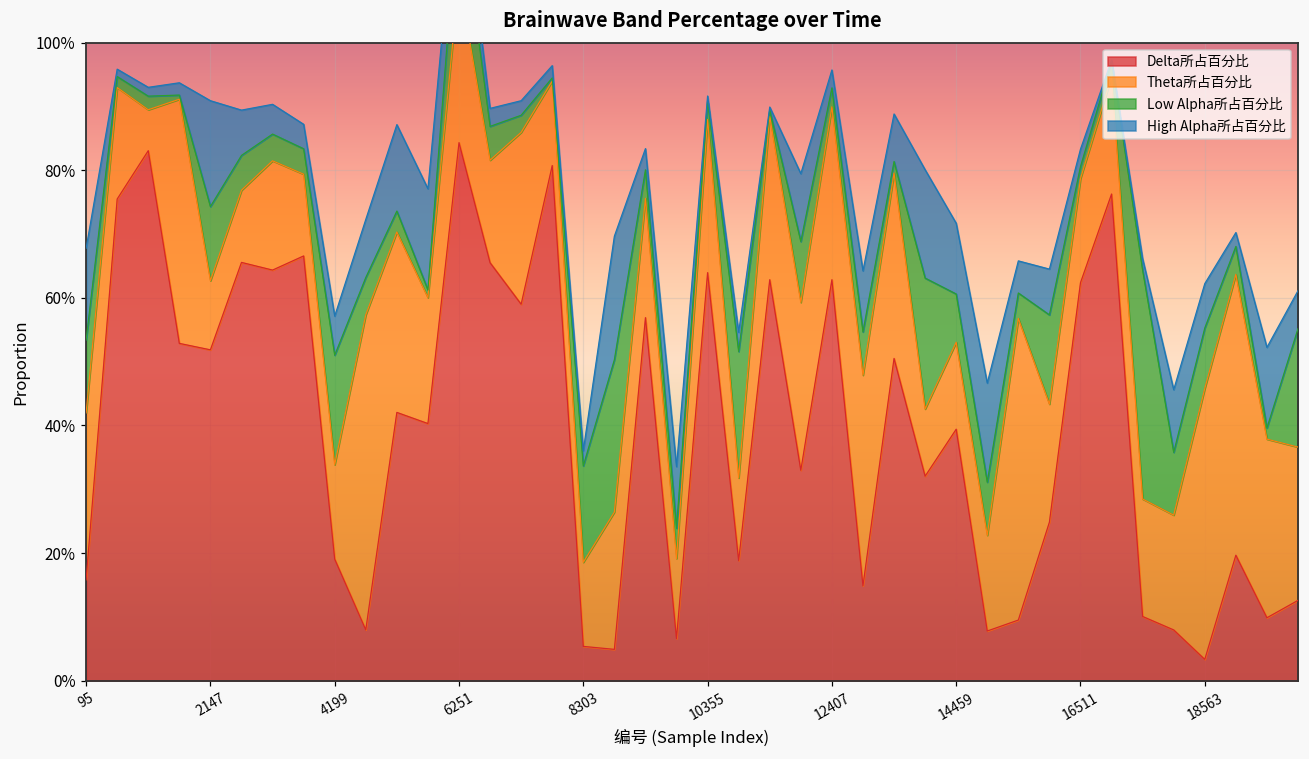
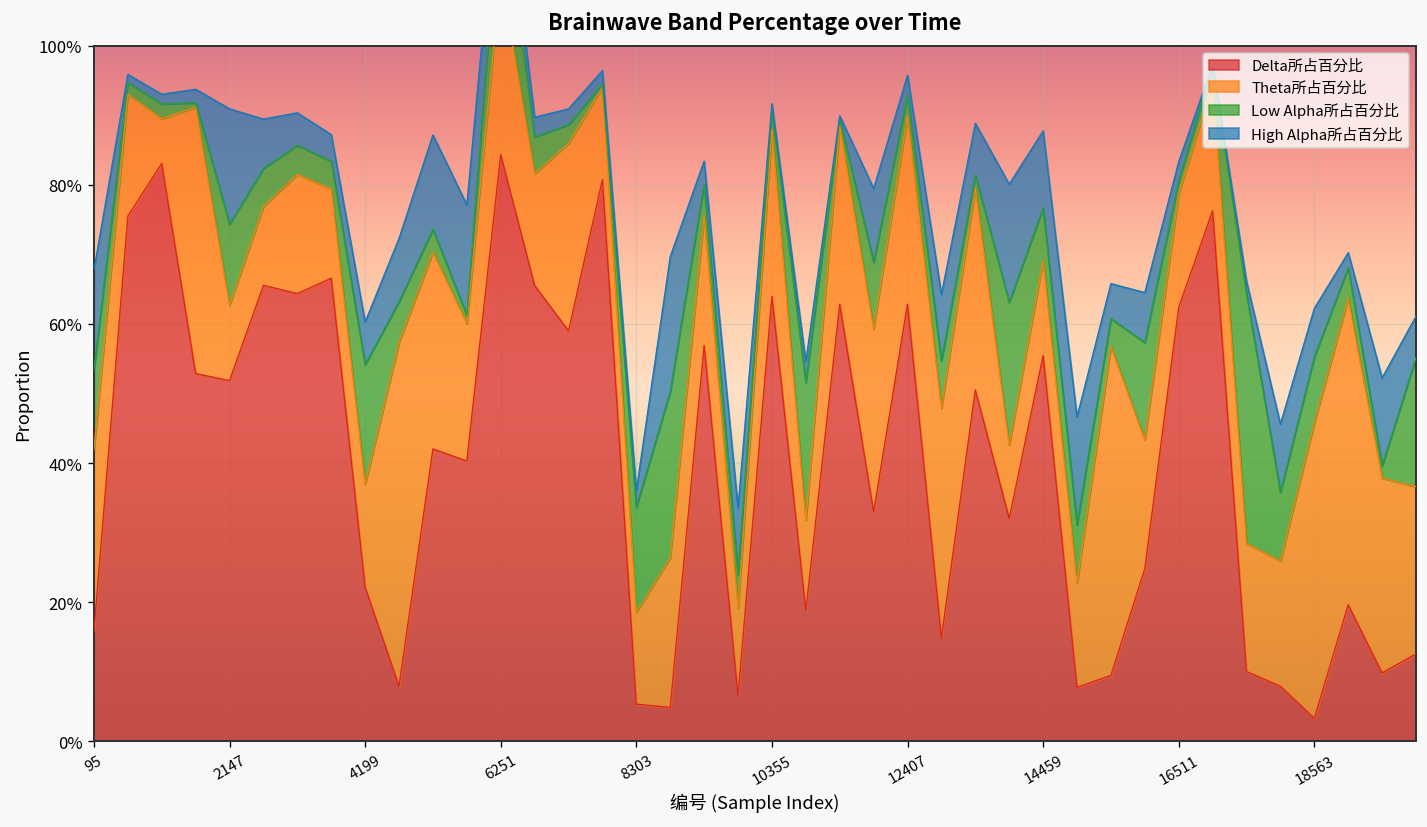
  {
    "Delta所占百分比": {
      "95": "16%",
      "2147": "52%",
-     "4199": "19%",
+     "4199": "22%",
      "6251": "84%",
      "8303": "5%",
      "10355": "64%",
      "12407": "63%",
-     "14459": "39%",
+     "14459": "55%",
      "16511": "62%",
      "18563": "3%"
    },
    "Theta所占百分比": {
      "95": "26%",
      "2147": "11%",
      "4199": "15%",
      "8303": "13%",
      "10355": "24%",
      "12407": "27%",
      "14459": "14%",
      "16511": "16%",
      "18563": "42%"
    },
    "Low Alpha所占百分比": {
      "95": "11%",
      "2147": "12%",
      "4199": "17%",
      "8303": "15%",
      "10355": "3%",
      "12407": "3%",
      "14459": "8%",
      "16511": "2%",
      "18563": "9%"
    },
    "High Alpha所占百分比": {
      "95": "14%",
      "2147": "17%",
      "4199": "6%",
      "8303": "2%",
      "10355": "1%",
      "12407": "3%",
      "14459": "11%",
      "16511": "3%",
      "18563": "7%"
    }
  }
